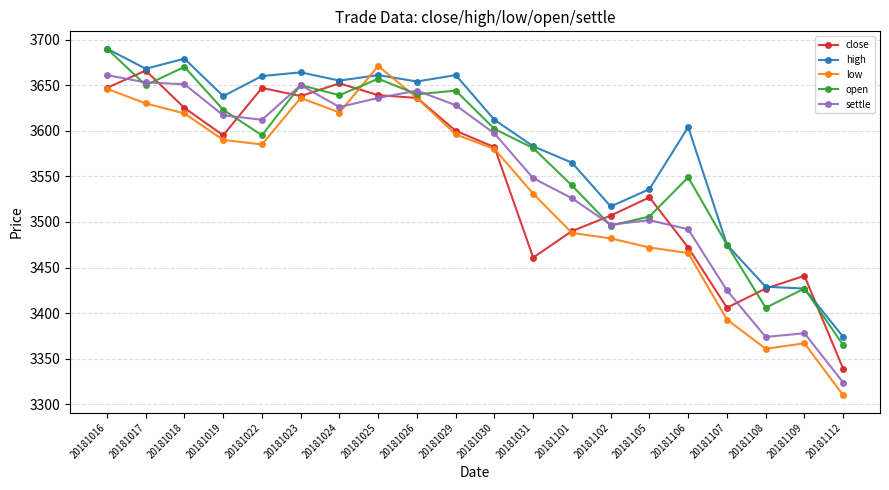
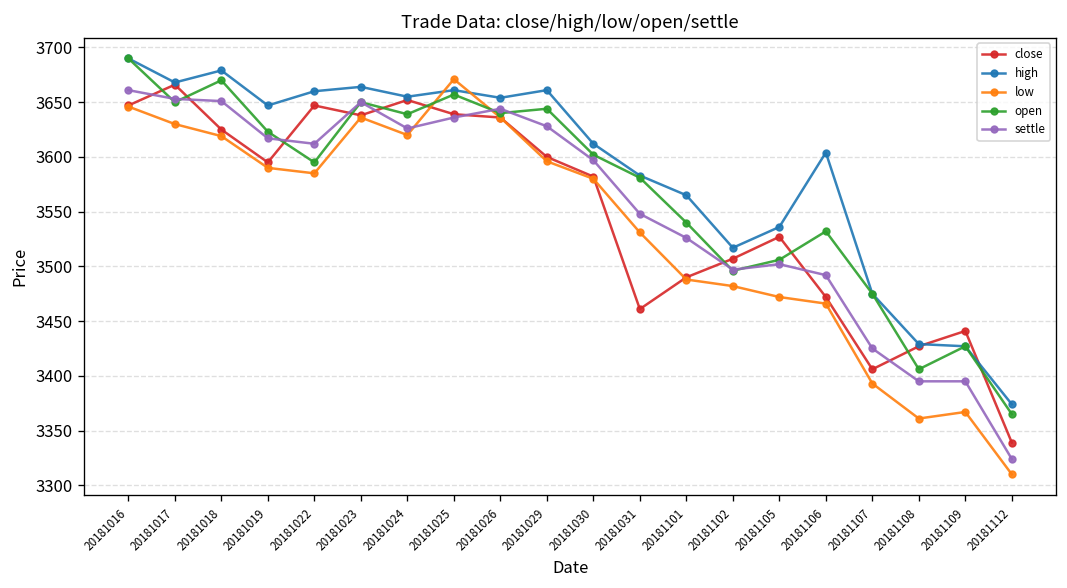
  {
    "close": {
      "20181018": 3630,
      "20181019": 3600,
      "20181022": 3650,
      "20181024": 3650,
      "20181025": 3640,
      "20181029": 3600,
      "20181031": 3460,
      "20181102": 3510,
      "20181105": 3530,
      "20181106": 3470,
      "20181107": 3410,
      "20181109": 3440,
      "20181112": 3340
    },
    "high": {
      "20181018": 3680,
-     "20181019": 3640,
+     "20181019": 3650,
      "20181022": 3660,
      "20181023": 3660,
      "20181024": 3660,
      "20181025": 3660,
      "20181026": 3650,
      "20181029": 3660,
      "20181030": 3610,
      "20181101": 3570,
      "20181102": 3520,
      "20181105": 3540,
      "20181106": 3600,
      "20181112": 3370
    },
    "low": {
      "20181017": 3630,
      "20181018": 3620,
      "20181019": 3590,
      "20181022": 3590,
      "20181024": 3620,
      "20181025": 3670,
      "20181029": 3600,
      "20181031": 3530,
      "20181102": 3480,
      "20181105": 3470,
      "20181106": 3470,
      "20181107": 3390,
      "20181108": 3360,
      "20181109": 3370,
      "20181112": 3310
    },
    "open": {
      "20181017": 3650,
      "20181018": 3670,
      "20181019": 3620,
      "20181022": 3600,
      "20181024": 3640,
      "20181025": 3660,
      "20181026": 3640,
      "20181029": 3640,
      "20181030": 3600,
      "20181101": 3540,
      "20181105": 3510,
-     "20181106": 3550,
+     "20181106": 3530,
      "20181108": 3410,
      "20181112": 3370
    },
    "settle": {
      "20181016": 3660,
      "20181017": 3650,
      "20181018": 3650,
      "20181019": 3620,
      "20181022": 3610,
      "20181024": 3630,
      "20181025": 3640,
      "20181026": 3640,
      "20181029": 3630,
      "20181030": 3600,
      "20181031": 3550,
      "20181101": 3530,
      "20181105": 3500,
      "20181106": 3490,
      "20181107": 3430,
-     "20181108": 3370,
-     "20181109": 3380,
+     "20181108": 3400,
+     "20181109": 3400,
      "20181112": 3320
    }
  }
